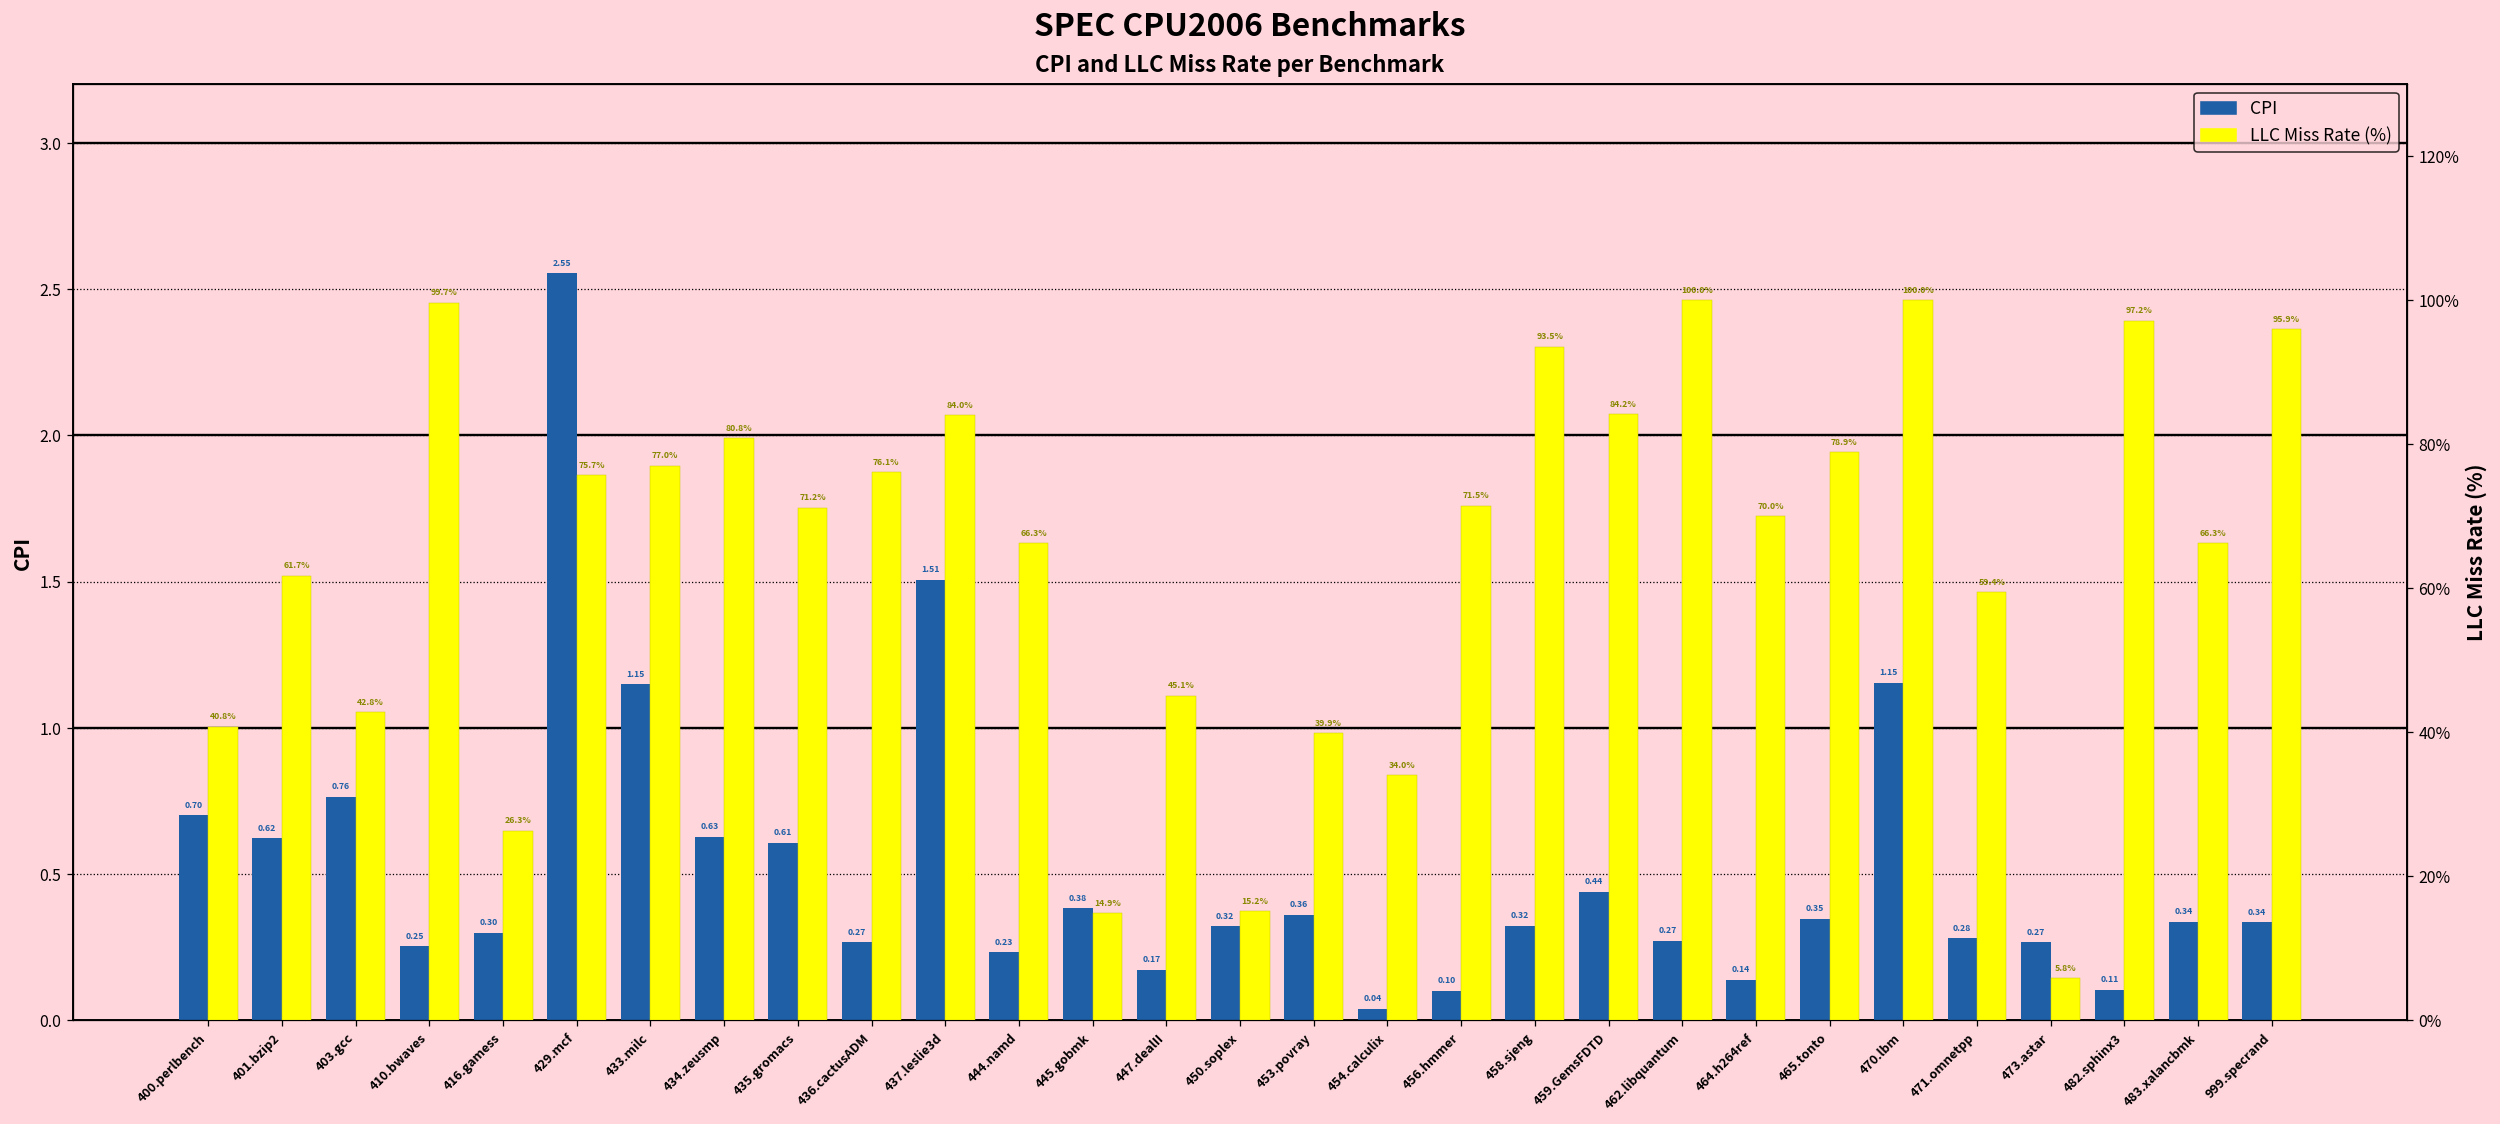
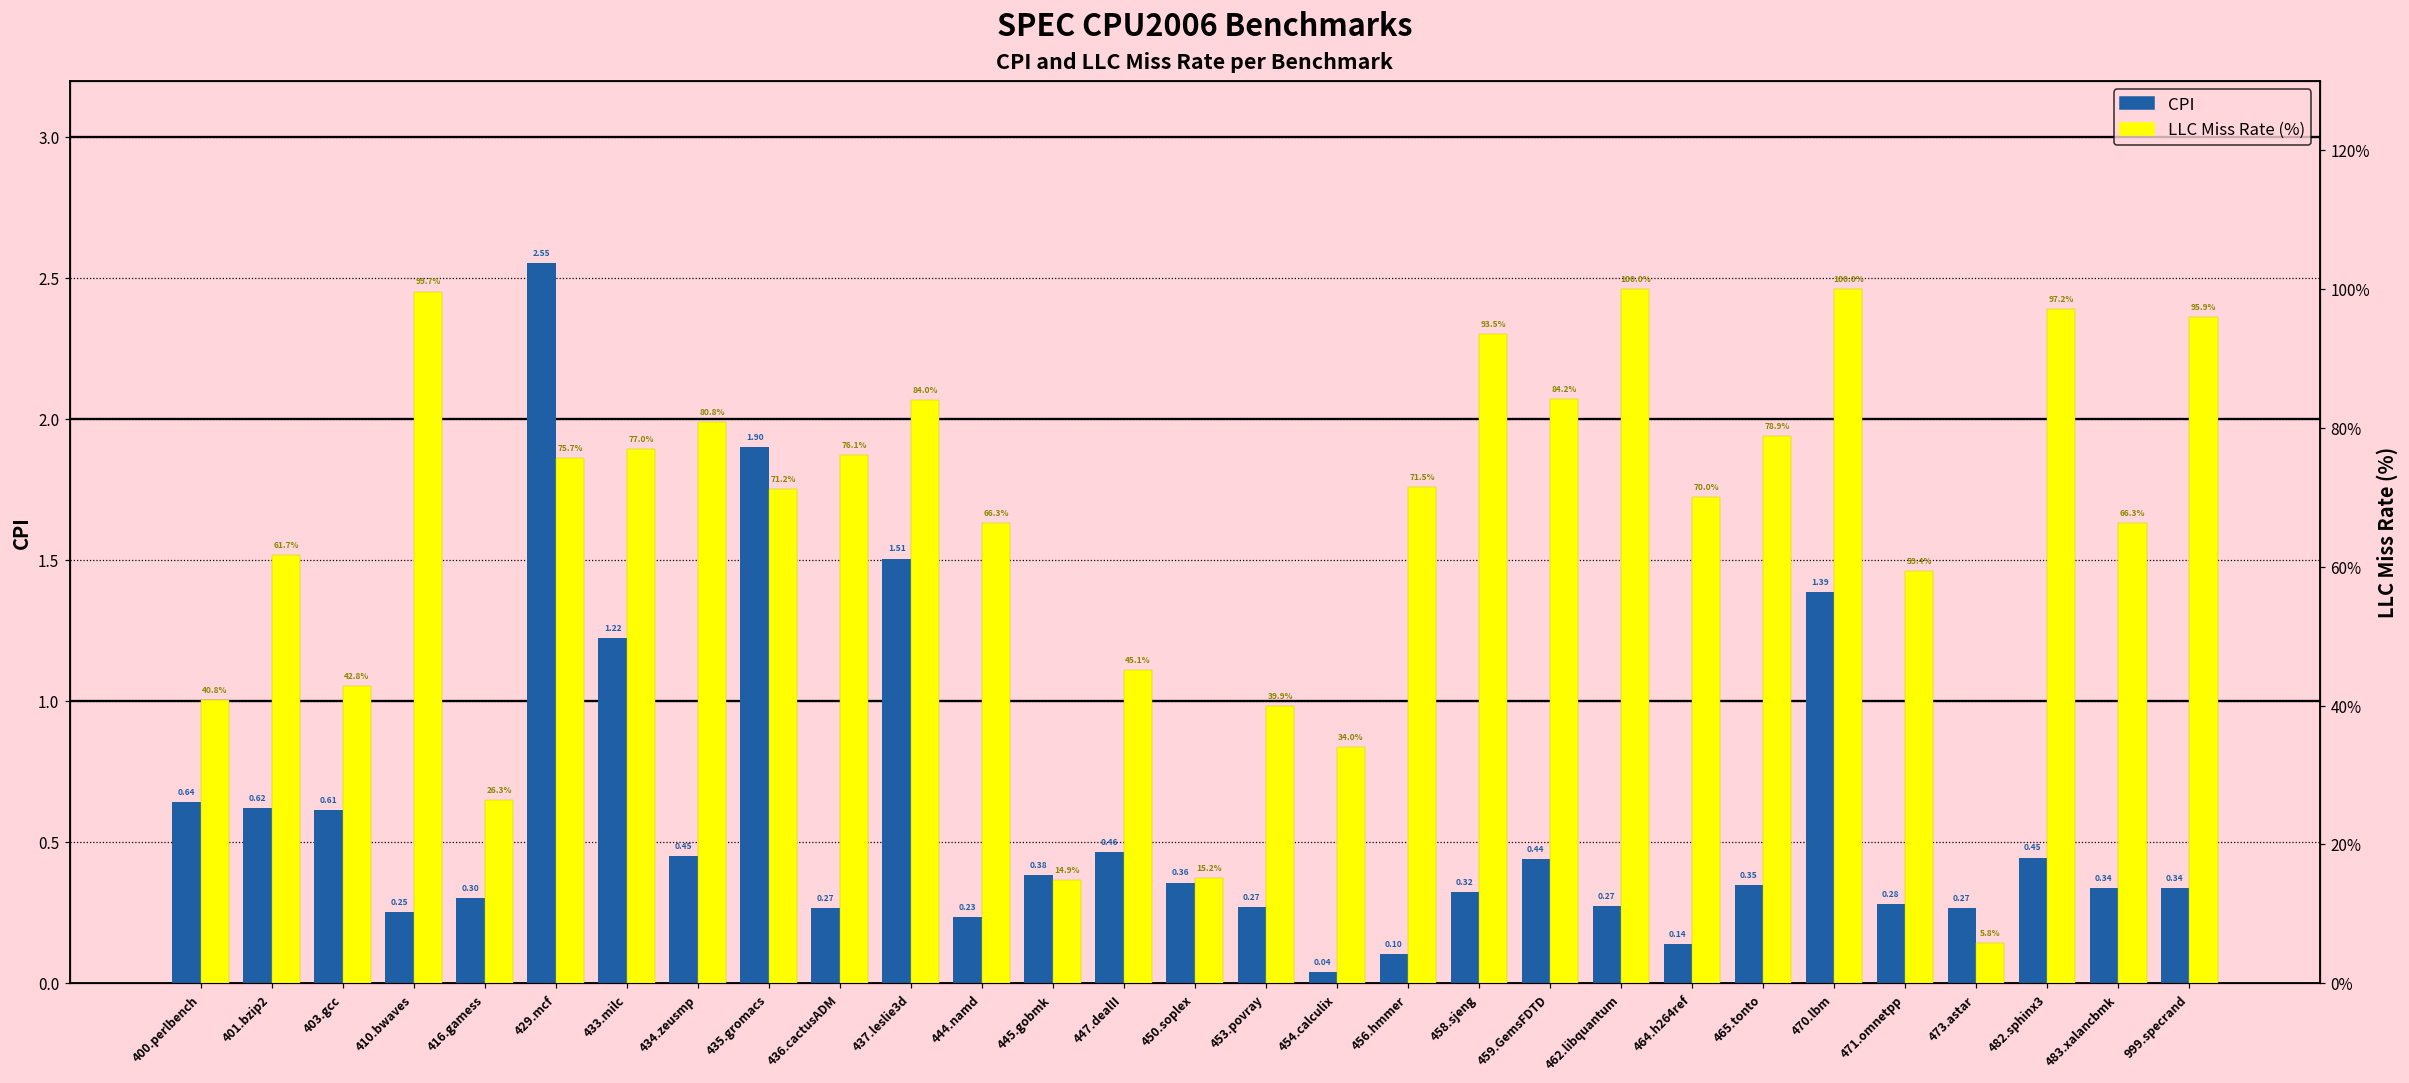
  {
    "CPI": {
-     "400.perlbench": 0.70,
+     "400.perlbench": 0.64,
      "401.bzip2": 0.62,
-     "403.gcc": 0.76,
+     "403.gcc": 0.61,
      "410.bwaves": 0.25,
      "416.gamess": 0.30,
      "429.mcf": 2.55,
-     "433.milc": 1.15,
-     "434.zeusmp": 0.63,
-     "435.gromacs": 0.61,
+     "433.milc": 1.22,
+     "434.zeusmp": 0.45,
+     "435.gromacs": 1.90,
      "436.cactusADM": 0.27,
      "437.leslie3d": 1.51,
      "444.namd": 0.23,
      "445.gobmk": 0.38,
-     "447.dealII": 0.17,
-     "450.soplex": 0.32,
-     "453.povray": 0.36,
+     "447.dealII": 0.46,
+     "450.soplex": 0.36,
+     "453.povray": 0.27,
      "454.calculix": 0.04,
      "456.hmmer": 0.10,
      "458.sjeng": 0.32,
      "459.GemsFDTD": 0.44,
      "462.libquantum": 0.27,
      "464.h264ref": 0.14,
      "465.tonto": 0.35,
-     "470.lbm": 1.15,
+     "470.lbm": 1.39,
      "471.omnetpp": 0.28,
      "473.astar": 0.27,
-     "482.sphinx3": 0.11,
+     "482.sphinx3": 0.45,
      "483.xalancbmk": 0.34,
      "999.specrand": 0.34
    }
  }
